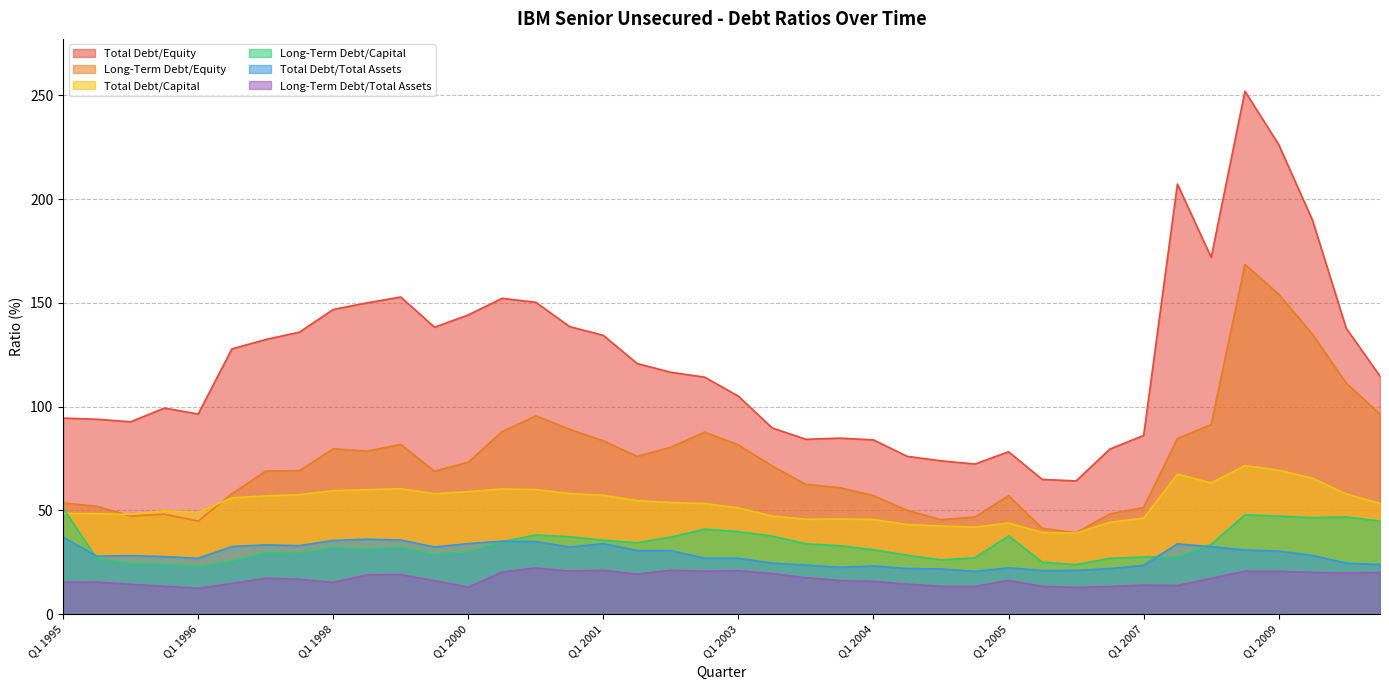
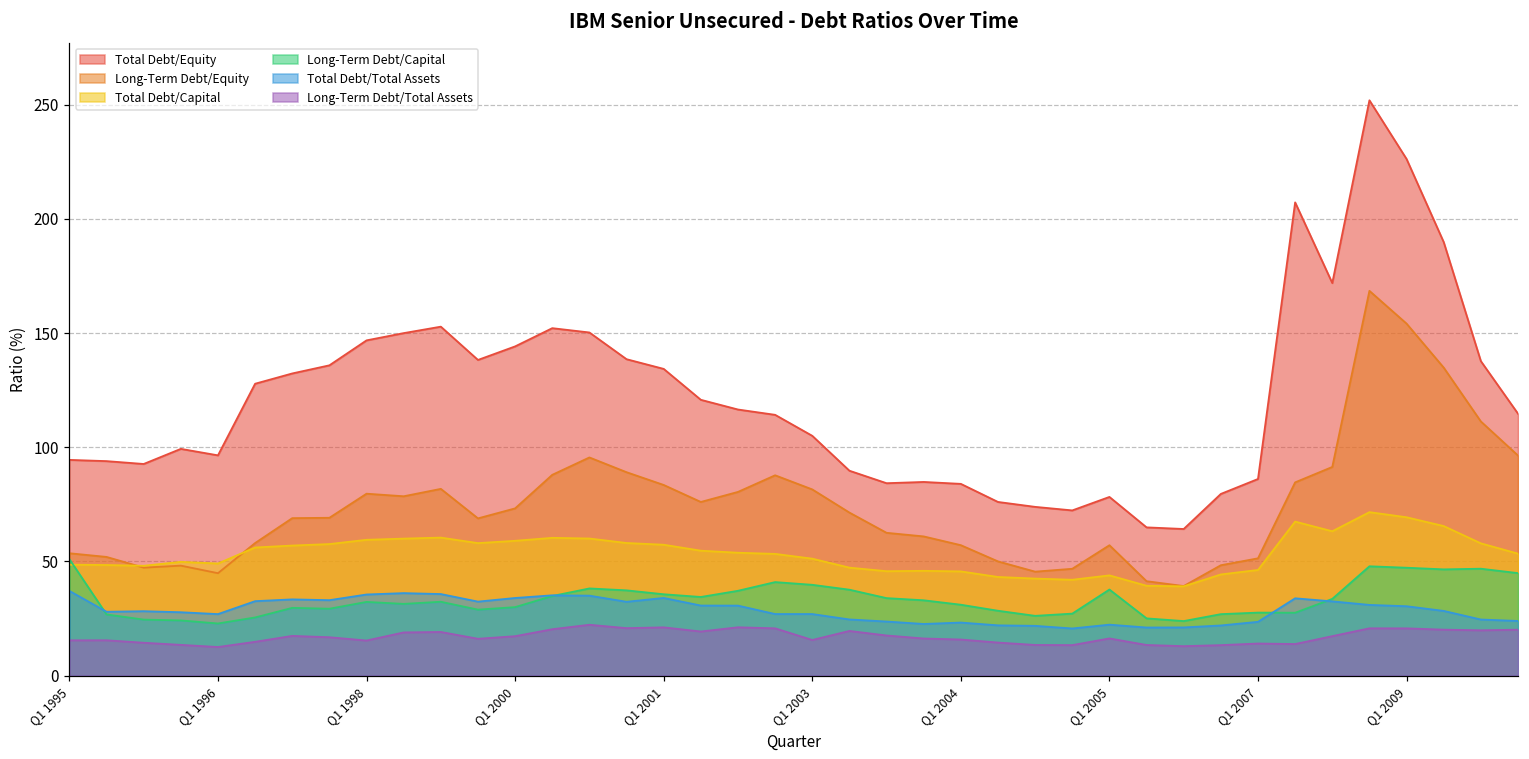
  {
    "Total Debt/Capital": {
      "Q1 1995": 49,
      "Q1 1996": 49,
      "Q1 1998": 59,
      "Q1 2000": 59,
      "Q1 2001": 57,
      "Q1 2003": 51,
      "Q1 2004": 46,
      "Q1 2005": 44,
      "Q1 2007": 46,
      "Q1 2009": 69
    },
    "Long-Term Debt/Capital": {
      "Q1 1995": 51,
      "Q1 1996": 23,
      "Q1 1998": 32,
      "Q1 2000": 30,
      "Q1 2001": 36,
      "Q1 2003": 40,
      "Q1 2004": 31,
      "Q1 2005": 38,
      "Q1 2007": 28,
      "Q1 2009": 47
    },
    "Total Debt/Total Assets": {
      "Q1 1995": 37,
      "Q1 1996": 27,
      "Q1 1998": 36,
      "Q1 2000": 34,
      "Q1 2001": 34,
      "Q1 2003": 27,
      "Q1 2004": 23,
      "Q1 2005": 22,
      "Q1 2007": 24,
      "Q1 2009": 30
    },
    "Long-Term Debt/Total Assets": {
      "Q1 1995": 15,
      "Q1 1996": 13,
      "Q1 1998": 15,
-     "Q1 2000": 13,
+     "Q1 2000": 17,
      "Q1 2001": 21,
-     "Q1 2003": 21,
+     "Q1 2003": 16,
      "Q1 2004": 16,
      "Q1 2005": 16,
      "Q1 2007": 14,
      "Q1 2009": 21
    }
  }
